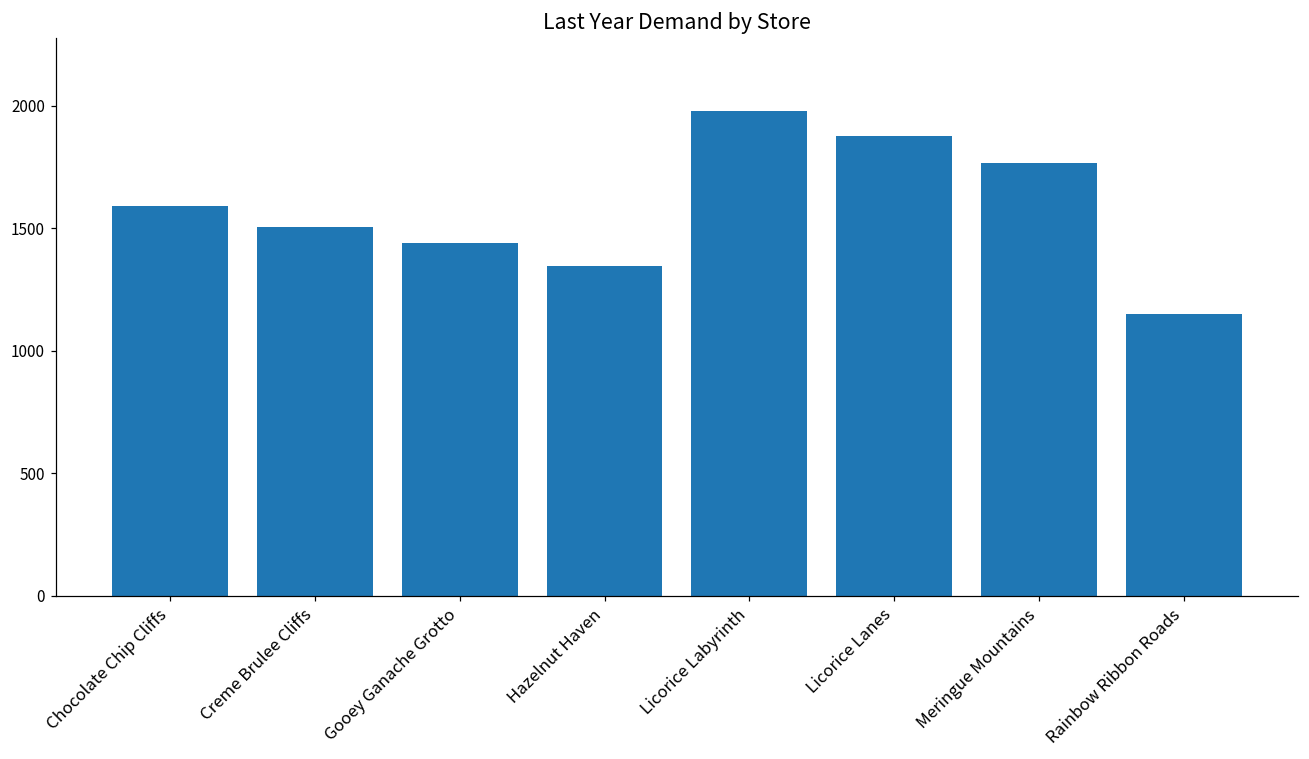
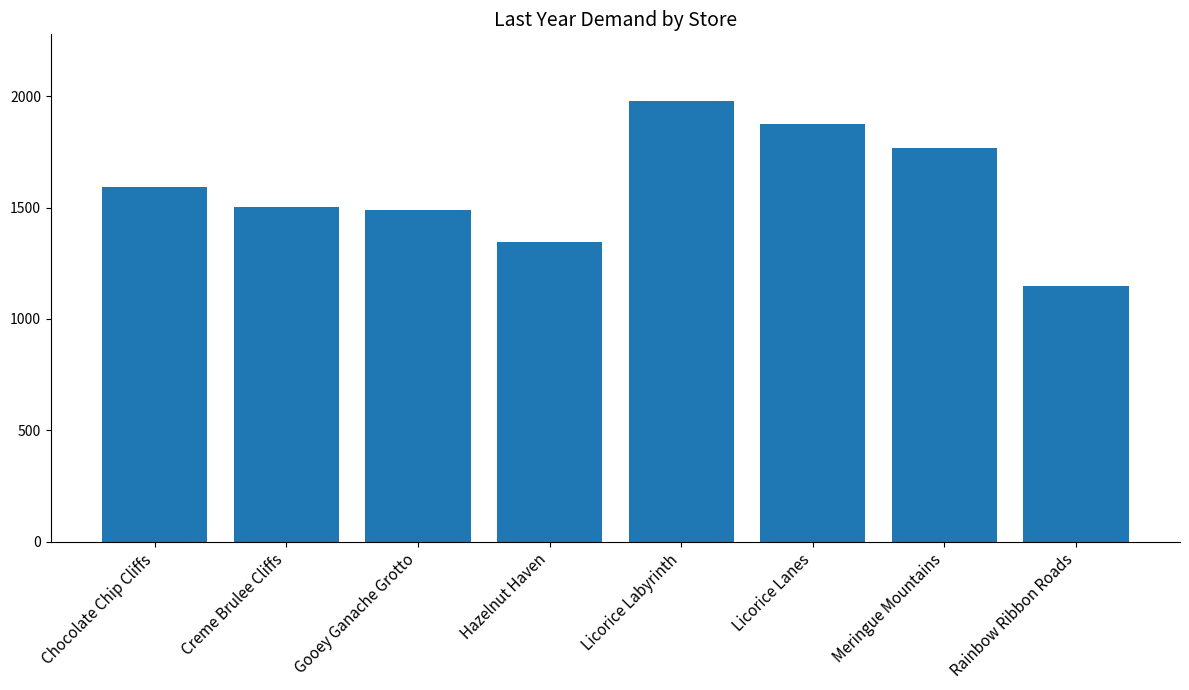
  {
    "Chocolate Chip Cliffs": 1590,
    "Creme Brulee Cliffs": 1500,
-   "Gooey Ganache Grotto": 1440,
+   "Gooey Ganache Grotto": 1490,
    "Hazelnut Haven": 1350,
    "Licorice Labyrinth": 1980,
    "Licorice Lanes": 1880,
    "Meringue Mountains": 1770,
    "Rainbow Ribbon Roads": 1150
  }
